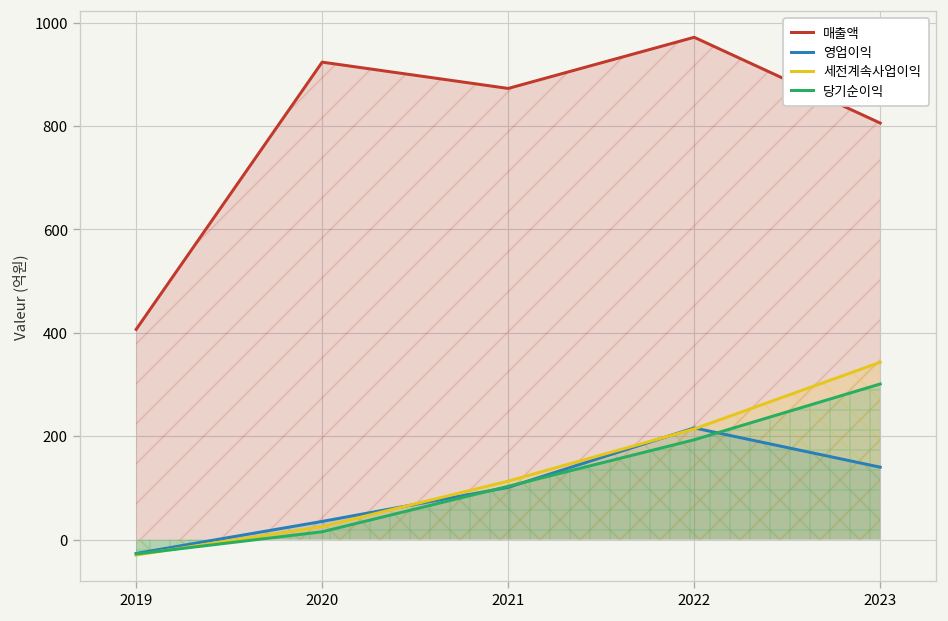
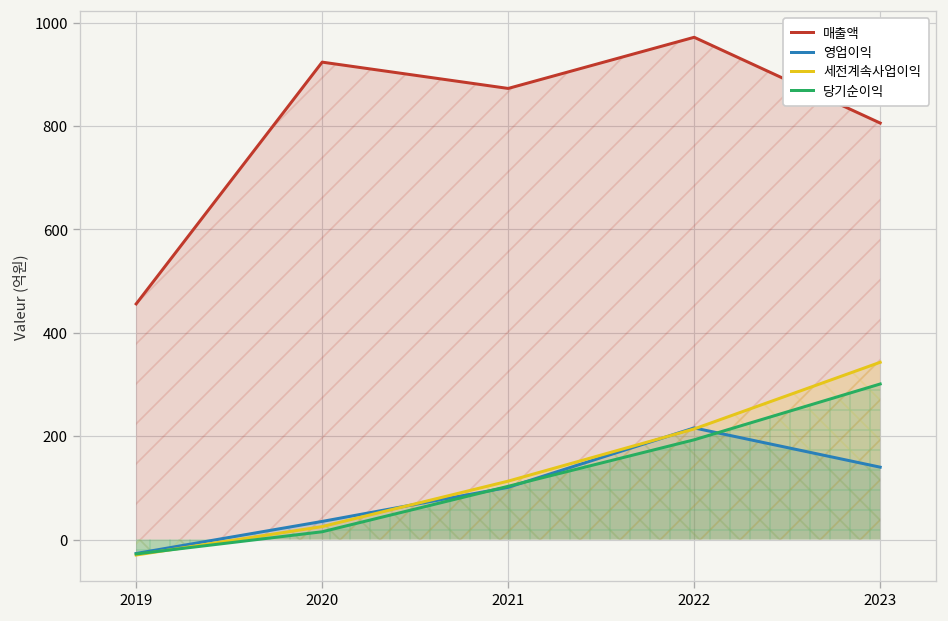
  {
    "매출액": {
-     "2019": 410,
+     "2019": 460,
      "2020": 920,
      "2021": 870,
      "2022": 970,
      "2023": 810
    }
  }
